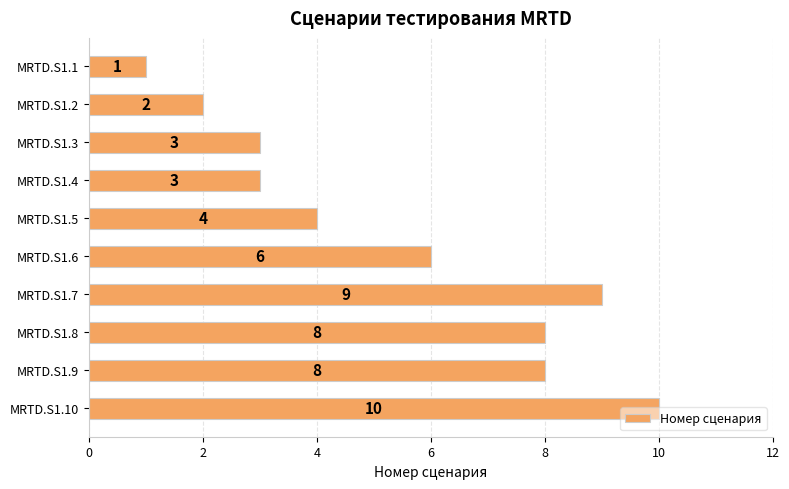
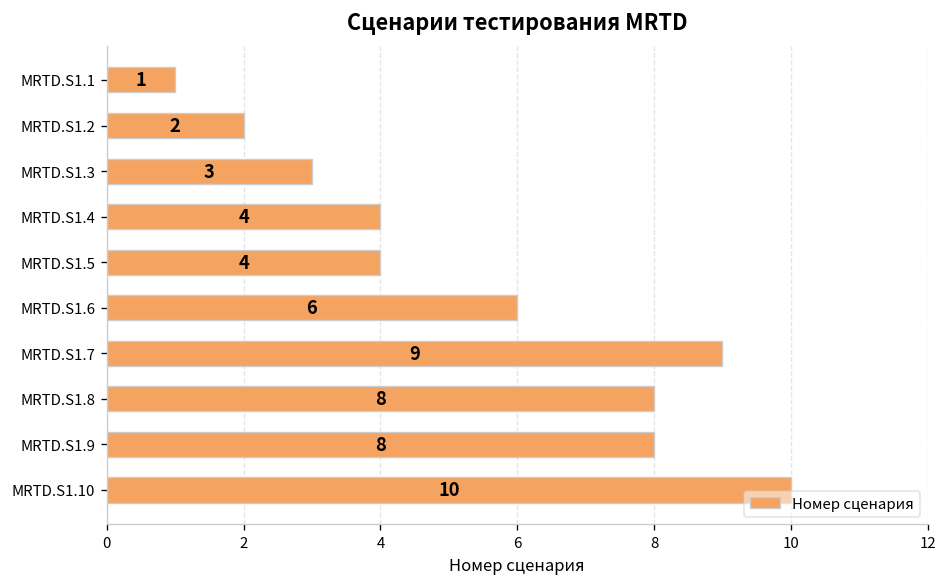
  {
    "MRTD.S1.1": 1,
    "MRTD.S1.2": 2,
    "MRTD.S1.3": 3,
-   "MRTD.S1.4": 3,
+   "MRTD.S1.4": 4,
    "MRTD.S1.5": 4,
    "MRTD.S1.6": 6,
    "MRTD.S1.7": 9,
    "MRTD.S1.8": 8,
    "MRTD.S1.9": 8
  }
